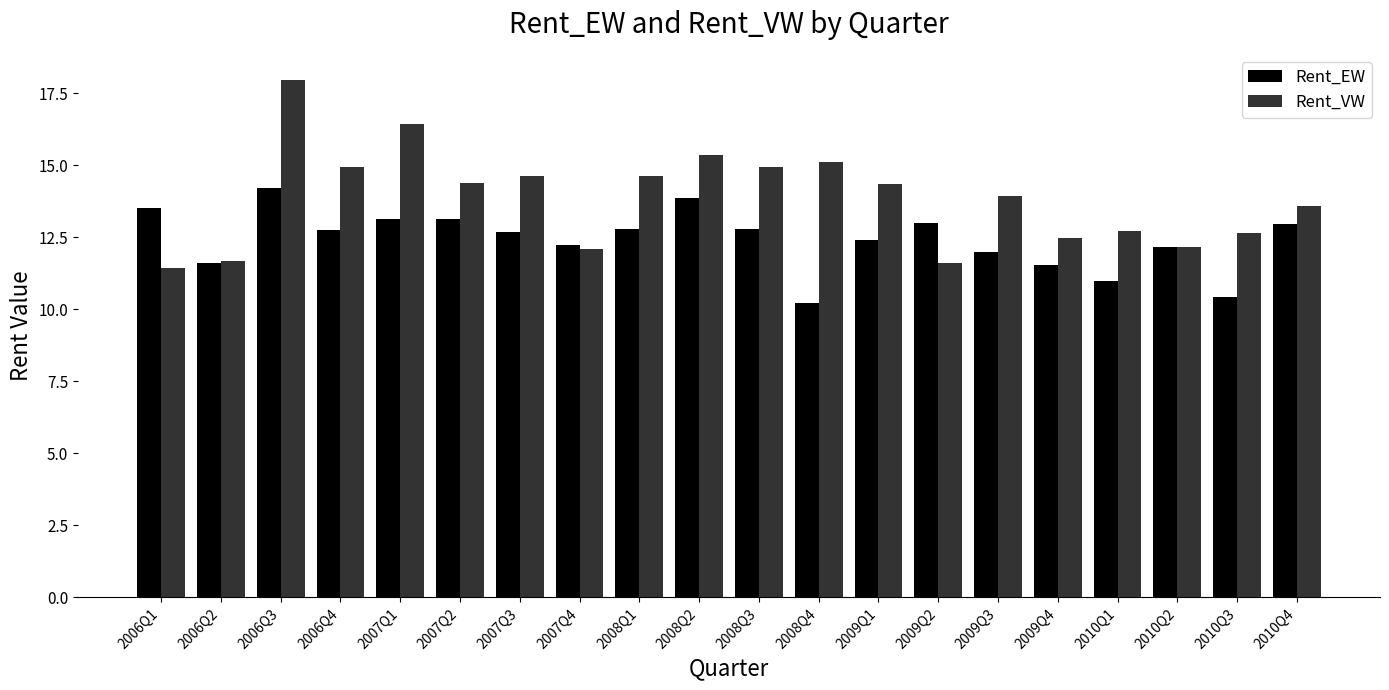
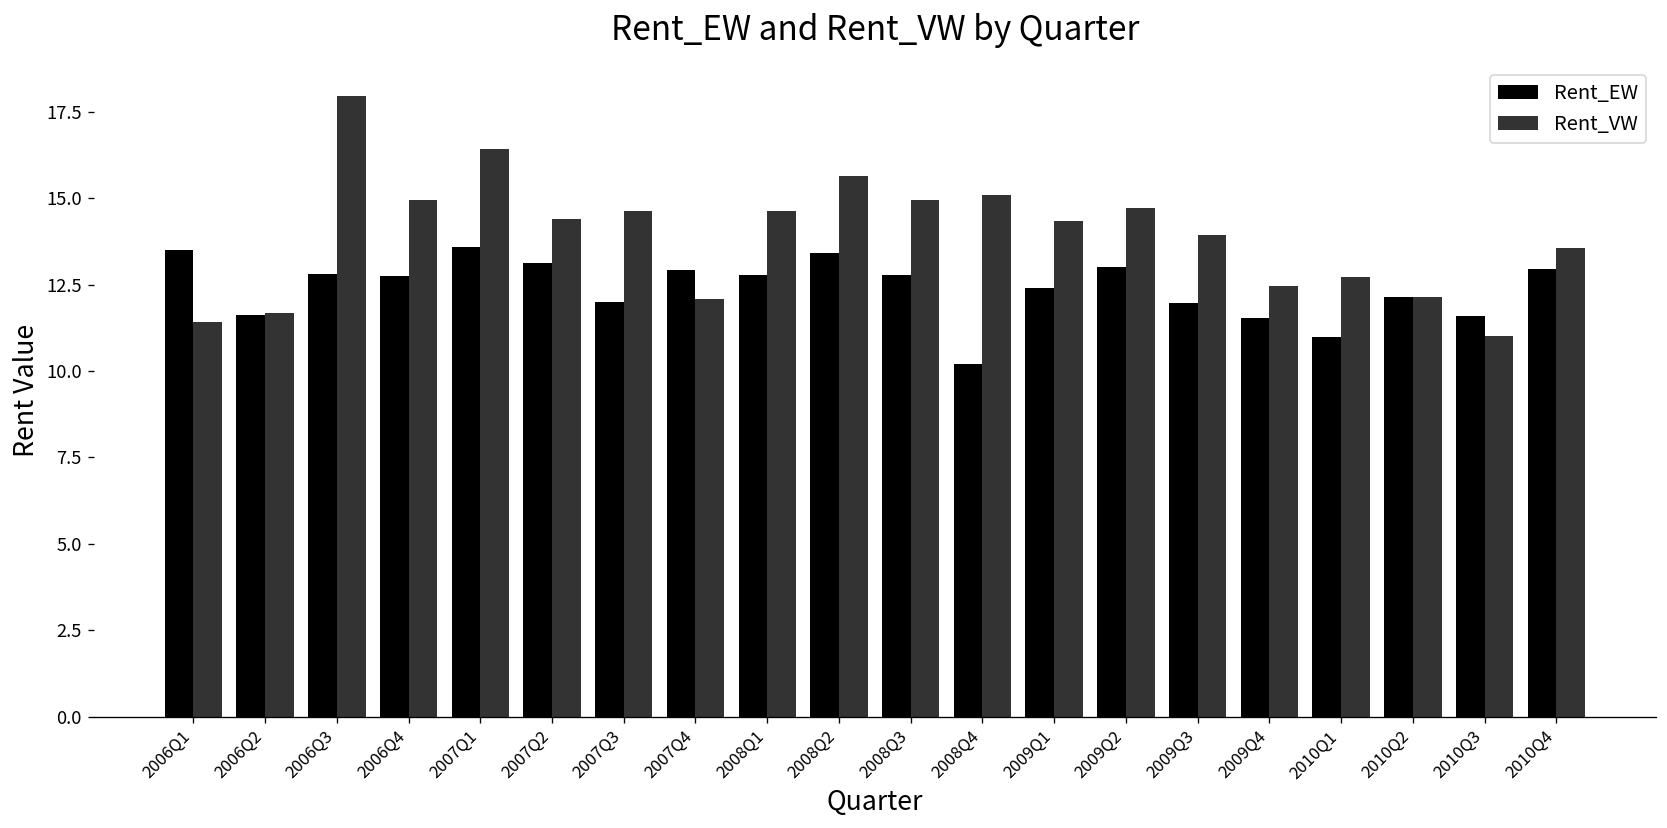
  {
    "Rent_EW": {
      "2006Q1": 13.5,
      "2006Q2": 11.6,
-     "2006Q3": 14.2,
+     "2006Q3": 12.8,
      "2006Q4": 12.8,
-     "2007Q1": 13.1,
+     "2007Q1": 13.6,
      "2007Q2": 13.1,
-     "2007Q3": 12.7,
-     "2007Q4": 12.2,
+     "2007Q3": 12.0,
+     "2007Q4": 12.9,
      "2008Q1": 12.8,
-     "2008Q2": 13.9,
+     "2008Q2": 13.4,
      "2008Q3": 12.8,
      "2008Q4": 10.2,
      "2009Q1": 12.4,
      "2009Q2": 13.0,
      "2009Q3": 12.0,
      "2009Q4": 11.5,
      "2010Q1": 11.0,
      "2010Q2": 12.2,
-     "2010Q3": 10.4,
+     "2010Q3": 11.6,
      "2010Q4": 12.9
    },
    "Rent_VW": {
      "2006Q1": 11.4,
      "2006Q2": 11.7,
      "2006Q3": 18.0,
      "2006Q4": 14.9,
      "2007Q1": 16.4,
      "2007Q2": 14.4,
      "2007Q3": 14.6,
      "2007Q4": 12.1,
      "2008Q1": 14.6,
-     "2008Q2": 15.3,
+     "2008Q2": 15.7,
      "2008Q3": 15.0,
      "2008Q4": 15.1,
      "2009Q1": 14.3,
-     "2009Q2": 11.6,
+     "2009Q2": 14.7,
      "2009Q3": 13.9,
      "2009Q4": 12.5,
      "2010Q1": 12.7,
      "2010Q2": 12.2,
-     "2010Q3": 12.7,
+     "2010Q3": 11.0,
      "2010Q4": 13.6
    }
  }
